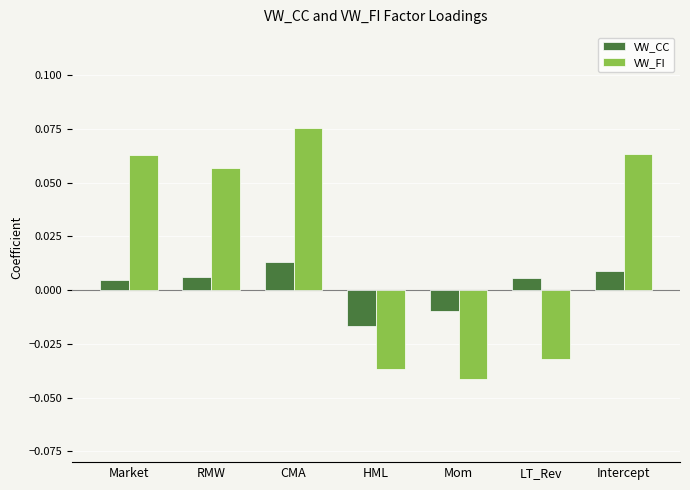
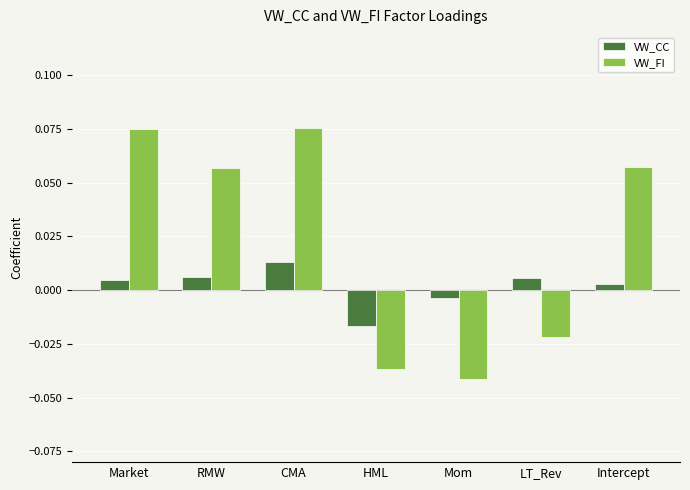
  {
    "VW_CC": {
      "Market": 0.005,
      "RMW": 0.006,
      "CMA": 0.013,
      "HML": -0.017,
-     "Mom": -0.010,
+     "Mom": -0.004,
      "LT_Rev": 0.006,
-     "Intercept": 0.009
+     "Intercept": 0.003
    },
    "VW_FI": {
-     "Market": 0.063,
+     "Market": 0.075,
      "RMW": 0.057,
      "CMA": 0.076,
      "HML": -0.037,
      "Mom": -0.041,
-     "LT_Rev": -0.032,
-     "Intercept": 0.063
+     "LT_Rev": -0.022,
+     "Intercept": 0.057
    }
  }
